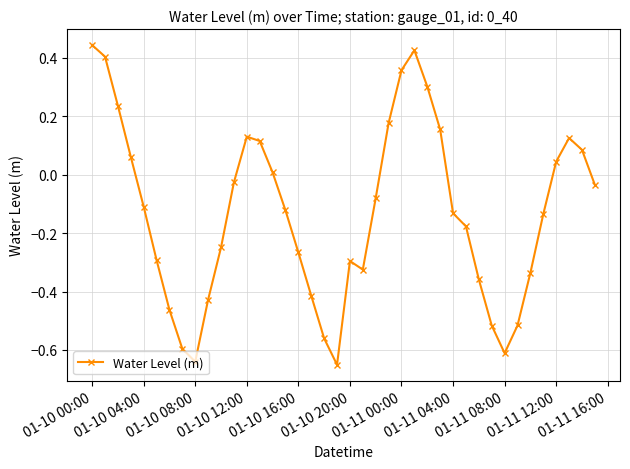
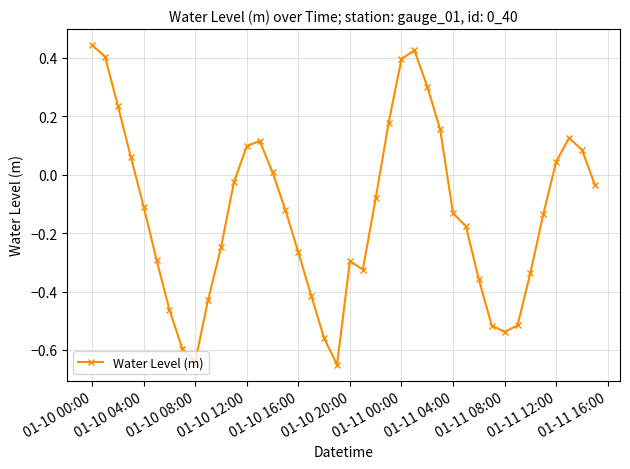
  {
    "01-10 00:00": 0.44,
    "01-10 04:00": -0.11,
-   "01-10 12:00": 0.13,
+   "01-10 12:00": 0.10,
    "01-10 16:00": -0.27,
    "01-10 20:00": -0.30,
-   "01-11 00:00": 0.36,
+   "01-11 00:00": 0.40,
    "01-11 04:00": -0.13,
-   "01-11 08:00": -0.61,
+   "01-11 08:00": -0.54,
    "01-11 12:00": 0.04
  }
